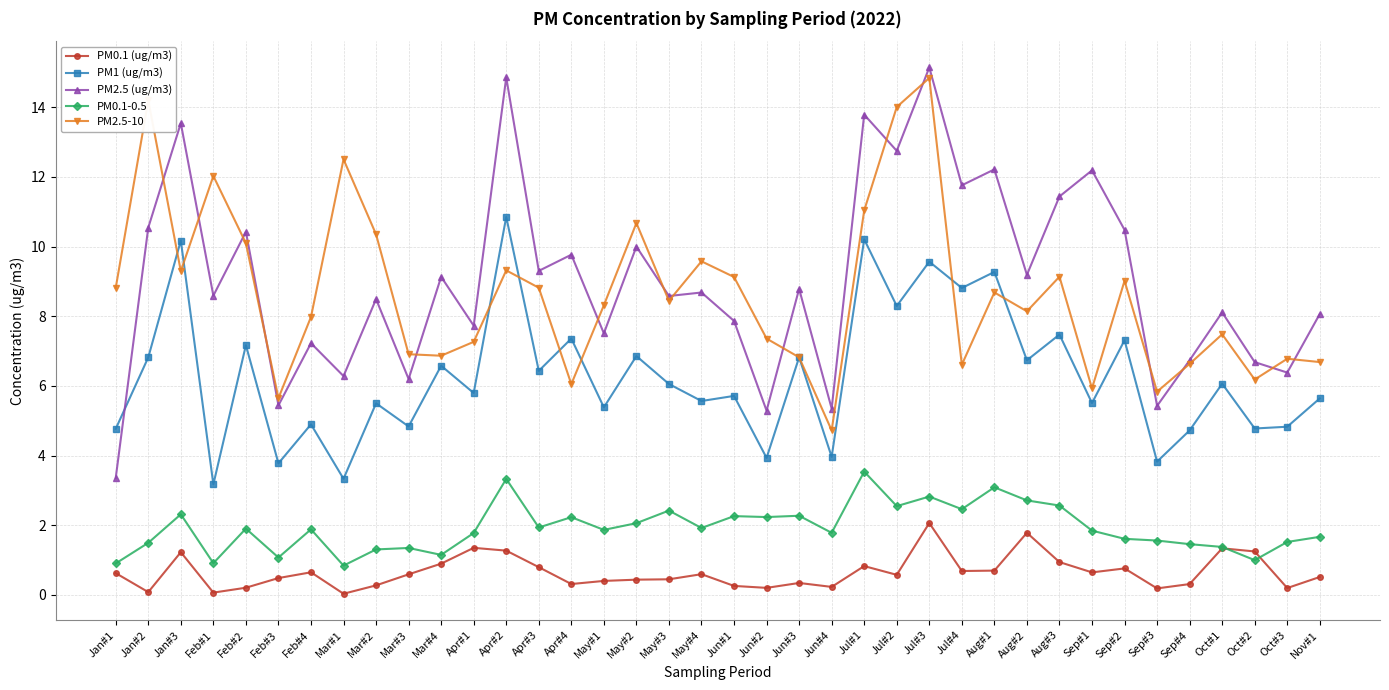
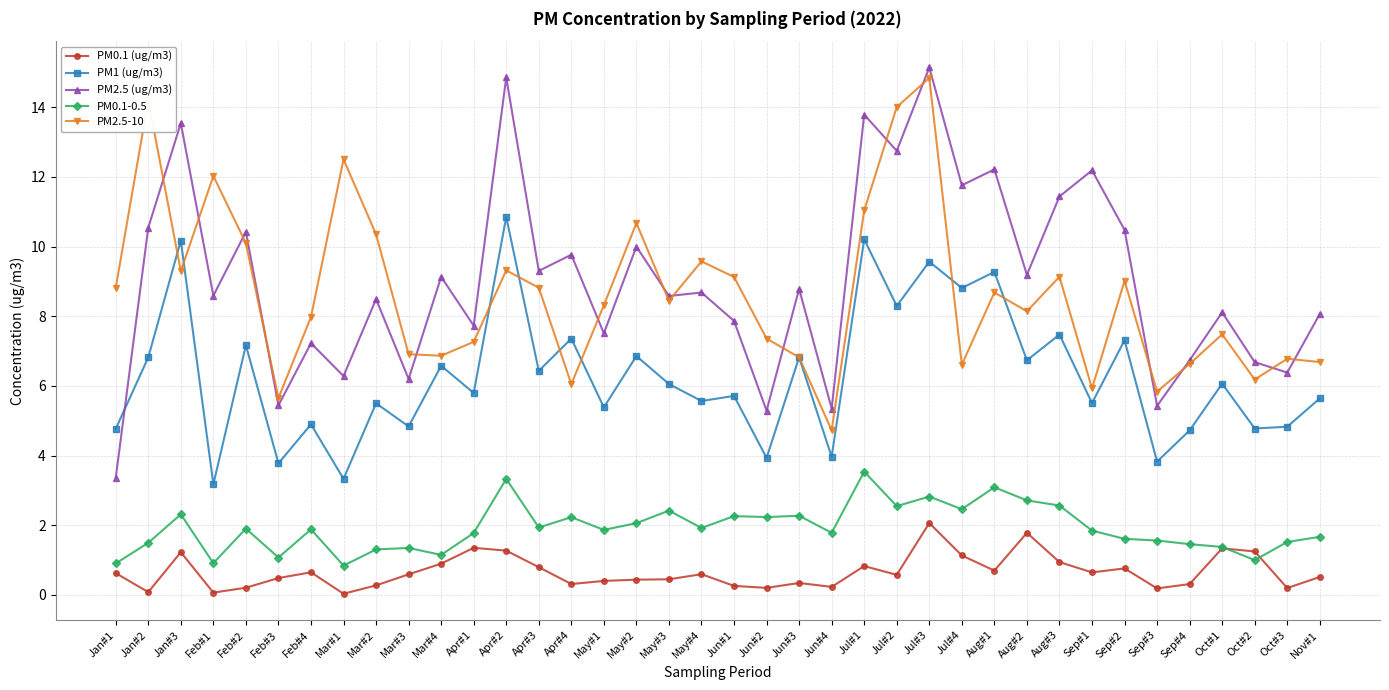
  {
    "PM0.1 (ug/m3)": {
      "Jan#1": 0.6,
      "Jan#2": 0.1,
      "Jan#3": 1.2,
      "Feb#1": 0.1,
      "Feb#2": 0.2,
      "Feb#3": 0.5,
      "Feb#4": 0.7,
      "Mar#1": 0.0,
      "Mar#2": 0.3,
      "Mar#3": 0.6,
      "Mar#4": 0.9,
      "Apr#1": 1.4,
      "Apr#2": 1.3,
      "Apr#3": 0.8,
      "Apr#4": 0.3,
      "May#1": 0.4,
      "May#2": 0.4,
      "May#3": 0.4,
      "May#4": 0.6,
      "Jun#1": 0.3,
      "Jun#2": 0.2,
      "Jun#3": 0.3,
      "Jun#4": 0.2,
      "Jul#1": 0.8,
      "Jul#2": 0.6,
      "Jul#3": 2.1,
-     "Jul#4": 0.7,
+     "Jul#4": 1.1,
      "Aug#1": 0.7,
      "Aug#2": 1.8,
      "Aug#3": 0.9,
      "Sep#1": 0.6,
      "Sep#2": 0.8,
      "Sep#3": 0.2,
      "Sep#4": 0.3,
      "Oct#2": 1.2,
      "Oct#3": 0.2,
      "Nov#1": 0.5
    },
    "PM1 (ug/m3)": {
      "Jan#1": 4.8,
      "Jan#2": 6.8,
      "Jan#3": 10.2,
      "Feb#1": 3.2,
      "Feb#2": 7.2,
      "Feb#3": 3.8,
      "Feb#4": 4.9,
      "Mar#1": 3.3,
      "Mar#2": 5.5,
      "Mar#3": 4.8,
      "Mar#4": 6.6,
      "Apr#1": 5.8,
      "Apr#2": 10.8,
      "Apr#3": 6.4,
      "Apr#4": 7.4,
      "May#1": 5.4,
      "May#2": 6.9,
      "May#3": 6.1,
      "May#4": 5.6,
      "Jun#1": 5.7,
      "Jun#2": 3.9,
      "Jun#4": 4.0,
      "Jul#1": 10.2,
      "Jul#2": 8.3,
      "Jul#3": 9.6,
      "Jul#4": 8.8,
      "Aug#1": 9.3,
      "Aug#2": 6.7,
      "Aug#3": 7.5,
      "Sep#1": 5.5,
      "Sep#2": 7.3,
      "Sep#3": 3.8,
      "Sep#4": 4.7,
      "Oct#1": 6.1,
      "Oct#2": 4.8,
      "Oct#3": 4.8,
      "Nov#1": 5.6
    },
    "PM2.5 (ug/m3)": {
      "Jan#1": 3.4,
      "Jan#2": 10.5,
      "Jan#3": 13.5,
      "Feb#1": 8.6,
      "Feb#2": 10.4,
      "Feb#3": 5.4,
      "Feb#4": 7.2,
      "Mar#1": 6.3,
      "Mar#2": 8.5,
      "Mar#3": 6.2,
      "Mar#4": 9.1,
      "Apr#1": 7.7,
      "Apr#2": 14.9,
      "Apr#3": 9.3,
      "Apr#4": 9.8,
      "May#1": 7.5,
      "May#2": 10.0,
      "May#3": 8.6,
      "May#4": 8.7,
      "Jun#1": 7.9,
      "Jun#2": 5.3,
      "Jun#3": 8.8,
      "Jun#4": 5.4,
      "Jul#1": 13.8,
      "Jul#2": 12.7,
      "Jul#3": 15.1,
      "Jul#4": 11.8,
      "Aug#1": 12.2,
      "Aug#2": 9.2,
      "Aug#3": 11.4,
      "Sep#1": 12.2,
      "Sep#2": 10.5,
      "Sep#3": 5.4,
      "Sep#4": 6.7,
      "Oct#1": 8.1,
      "Oct#2": 6.7,
      "Oct#3": 6.4,
      "Nov#1": 8.1
    },
    "PM0.1-0.5": {
      "Jan#1": 0.9,
      "Jan#2": 1.5,
      "Jan#3": 2.3,
      "Feb#1": 0.9,
      "Feb#2": 1.9,
      "Feb#3": 1.1,
      "Feb#4": 1.9,
      "Mar#1": 0.8,
      "Mar#2": 1.3,
      "Mar#3": 1.3,
      "Mar#4": 1.2,
      "Apr#1": 1.8,
      "Apr#2": 3.3,
      "Apr#3": 1.9,
      "Apr#4": 2.2,
      "May#1": 1.9,
      "May#2": 2.1,
      "May#3": 2.4,
      "May#4": 1.9,
      "Jun#1": 2.3,
      "Jun#2": 2.2,
      "Jun#3": 2.3,
      "Jun#4": 1.8,
      "Jul#1": 3.5,
      "Jul#2": 2.5,
      "Jul#3": 2.8,
      "Jul#4": 2.5,
      "Aug#1": 3.1,
      "Aug#2": 2.7,
      "Aug#3": 2.6,
      "Sep#1": 1.8,
      "Sep#2": 1.6,
      "Sep#3": 1.6,
      "Sep#4": 1.5,
      "Oct#2": 1.0,
      "Oct#3": 1.5,
      "Nov#1": 1.7
    },
    "PM2.5-10": {
      "Jan#1": 8.8,
      "Jan#3": 9.3,
      "Feb#1": 12.0,
      "Feb#2": 10.1,
      "Feb#3": 5.6,
      "Feb#4": 8.0,
      "Mar#1": 12.5,
      "Mar#2": 10.3,
      "Mar#3": 6.9,
      "Mar#4": 6.9,
      "Apr#1": 7.3,
      "Apr#2": 9.3,
      "Apr#3": 8.8,
      "Apr#4": 6.1,
      "May#1": 8.3,
      "May#2": 10.7,
      "May#3": 8.4,
      "May#4": 9.6,
      "Jun#1": 9.1,
      "Jun#2": 7.4,
      "Jun#4": 4.7,
      "Jul#1": 11.0,
      "Jul#2": 14.0,
      "Jul#3": 14.8,
      "Jul#4": 6.6,
      "Aug#1": 8.7,
      "Aug#2": 8.1,
      "Aug#3": 9.1,
      "Sep#1": 5.9,
      "Sep#2": 9.0,
      "Sep#3": 5.8,
      "Sep#4": 6.6,
      "Oct#1": 7.5,
      "Oct#2": 6.2,
      "Oct#3": 6.8,
      "Nov#1": 6.7
    }
  }
